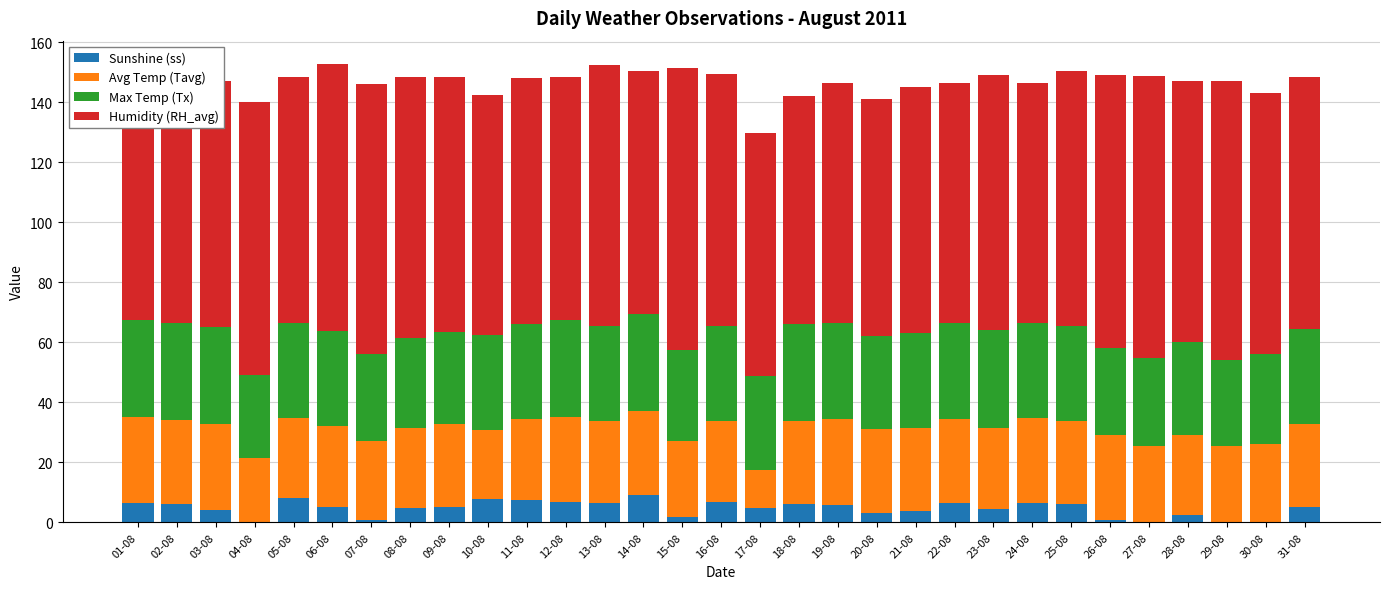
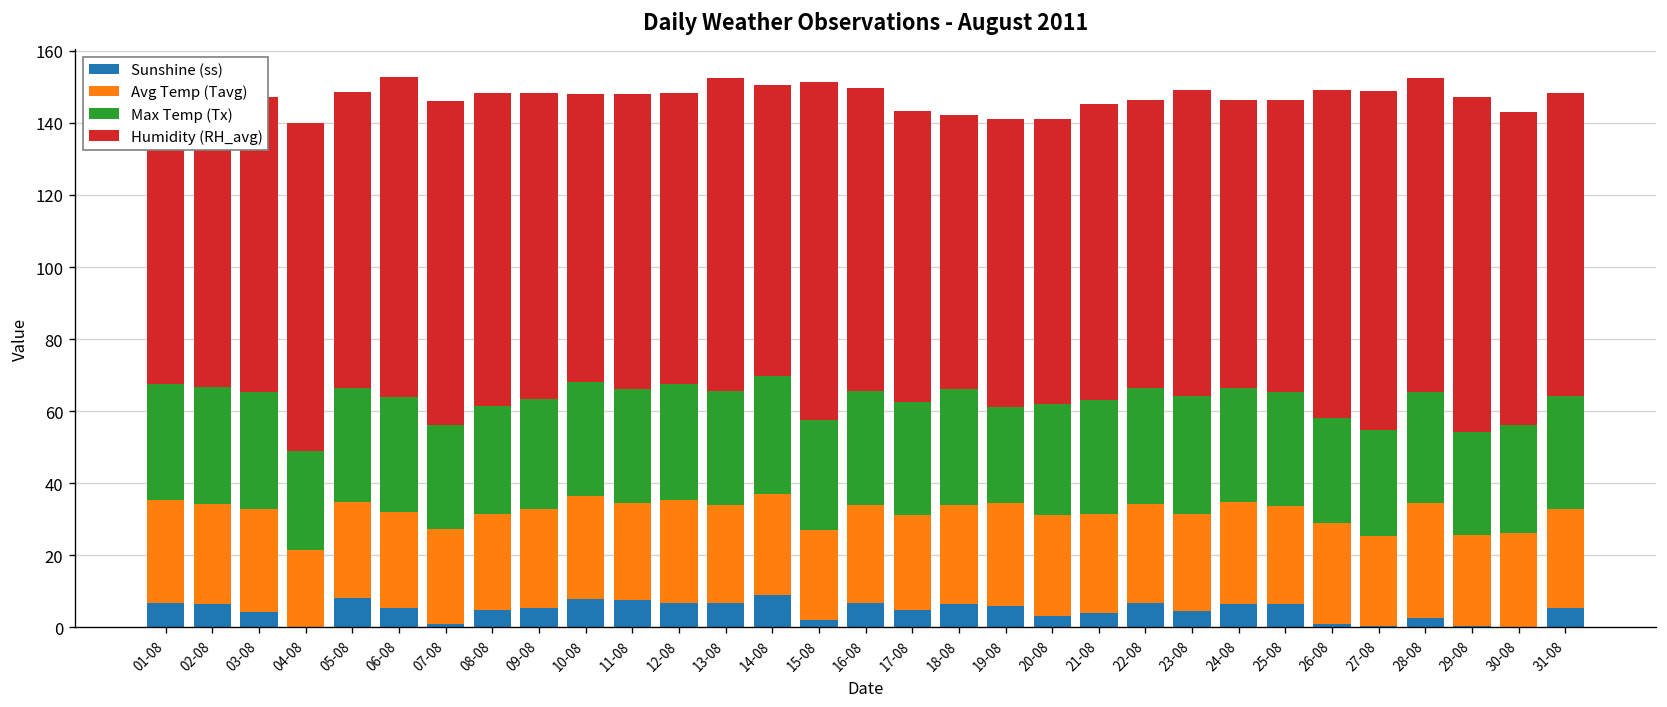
  {
    "Sunshine (ss)": {
      "01-08": 7,
      "02-08": 6,
      "03-08": 4,
      "04-08": 0,
      "05-08": 8,
      "06-08": 5,
      "07-08": 1,
      "08-08": 5,
      "09-08": 5,
      "10-08": 8,
      "11-08": 8,
      "12-08": 7,
      "13-08": 7,
      "14-08": 9,
      "15-08": 2,
      "16-08": 7,
      "17-08": 5,
      "18-08": 6,
      "19-08": 6,
      "20-08": 3,
      "21-08": 4,
      "22-08": 7,
      "23-08": 4,
      "24-08": 7,
      "25-08": 6,
      "26-08": 1,
      "28-08": 2,
      "30-08": 0,
      "31-08": 5
    },
    "Avg Temp (Tavg)": {
      "01-08": 29,
      "02-08": 28,
      "03-08": 29,
      "04-08": 22,
      "05-08": 27,
      "06-08": 27,
      "07-08": 26,
      "08-08": 27,
      "09-08": 28,
-     "10-08": 23,
+     "10-08": 29,
      "11-08": 27,
      "12-08": 28,
      "13-08": 27,
      "14-08": 28,
      "15-08": 25,
      "16-08": 27,
-     "17-08": 13,
+     "17-08": 26,
      "18-08": 28,
      "19-08": 29,
      "20-08": 28,
      "21-08": 28,
      "22-08": 28,
      "23-08": 27,
      "24-08": 28,
      "25-08": 27,
      "26-08": 28,
      "27-08": 25,
-     "28-08": 27,
+     "28-08": 32,
      "29-08": 25,
      "30-08": 26,
      "31-08": 28
    },
    "Max Temp (Tx)": {
      "01-08": 32,
      "02-08": 32,
      "03-08": 32,
      "04-08": 28,
      "05-08": 32,
      "06-08": 32,
      "07-08": 29,
      "08-08": 30,
      "09-08": 31,
      "10-08": 32,
      "11-08": 32,
      "12-08": 32,
      "13-08": 32,
      "14-08": 33,
      "15-08": 30,
      "16-08": 32,
      "17-08": 31,
      "18-08": 32,
-     "19-08": 32,
+     "19-08": 27,
      "20-08": 31,
      "21-08": 32,
      "22-08": 32,
      "23-08": 33,
      "24-08": 32,
      "25-08": 32,
      "26-08": 29,
      "27-08": 29,
      "28-08": 31,
      "29-08": 29,
      "30-08": 30,
      "31-08": 32
    },
    "Humidity (RH_avg)": {
      "04-08": 91,
      "05-08": 82,
      "06-08": 89,
      "07-08": 90,
      "08-08": 87,
      "09-08": 85,
      "10-08": 80,
      "11-08": 82,
      "12-08": 81,
      "13-08": 87,
      "14-08": 81,
      "15-08": 94,
      "16-08": 84,
      "17-08": 81,
      "18-08": 76,
      "19-08": 80,
      "20-08": 79,
      "21-08": 82,
      "22-08": 80,
      "23-08": 85,
      "24-08": 80,
-     "25-08": 85,
+     "25-08": 81,
      "26-08": 91,
      "27-08": 94,
      "28-08": 87,
      "29-08": 93,
      "30-08": 87,
      "31-08": 84
    }
  }
